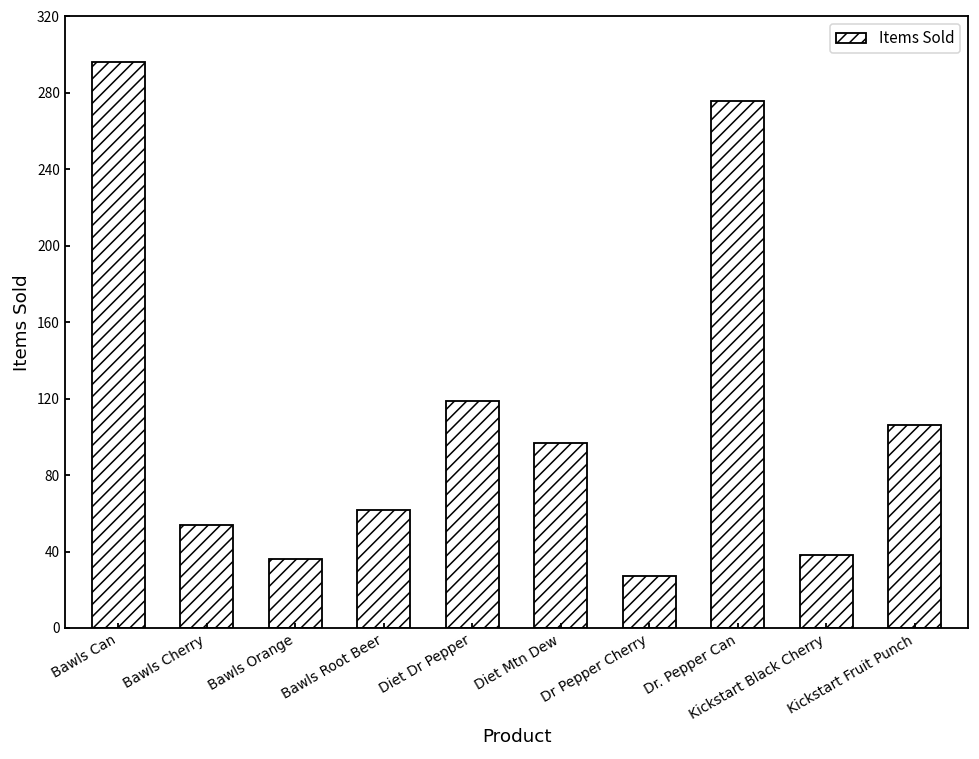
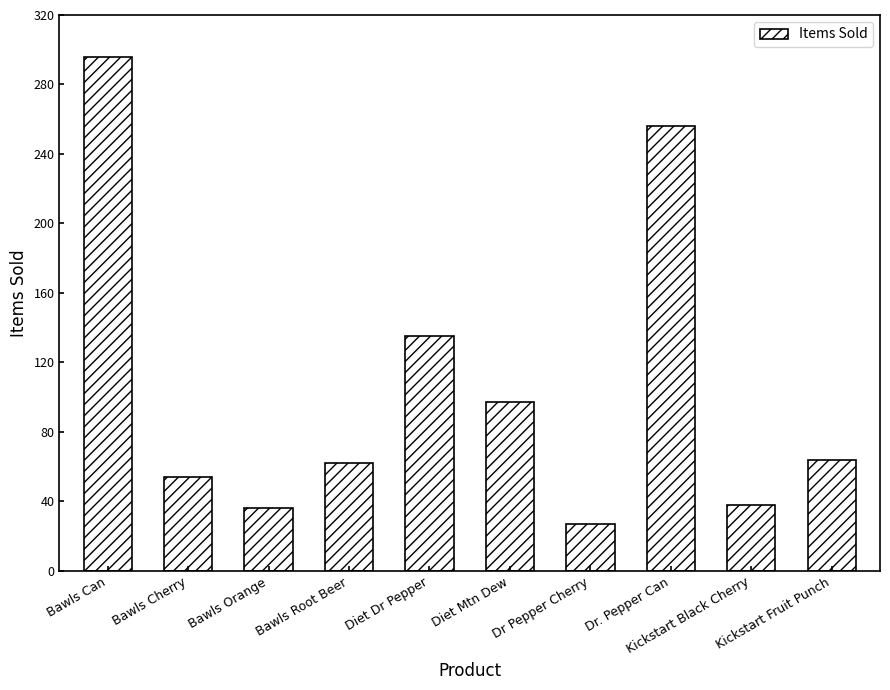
  {
    "Bawls Can": 296,
    "Bawls Cherry": 54,
    "Bawls Orange": 36,
    "Bawls Root Beer": 62,
-   "Diet Dr Pepper": 119,
+   "Diet Dr Pepper": 135,
    "Diet Mtn Dew": 97,
    "Dr Pepper Cherry": 27,
-   "Dr. Pepper Can": 276,
+   "Dr. Pepper Can": 256,
    "Kickstart Black Cherry": 38,
-   "Kickstart Fruit Punch": 106
+   "Kickstart Fruit Punch": 64
  }
